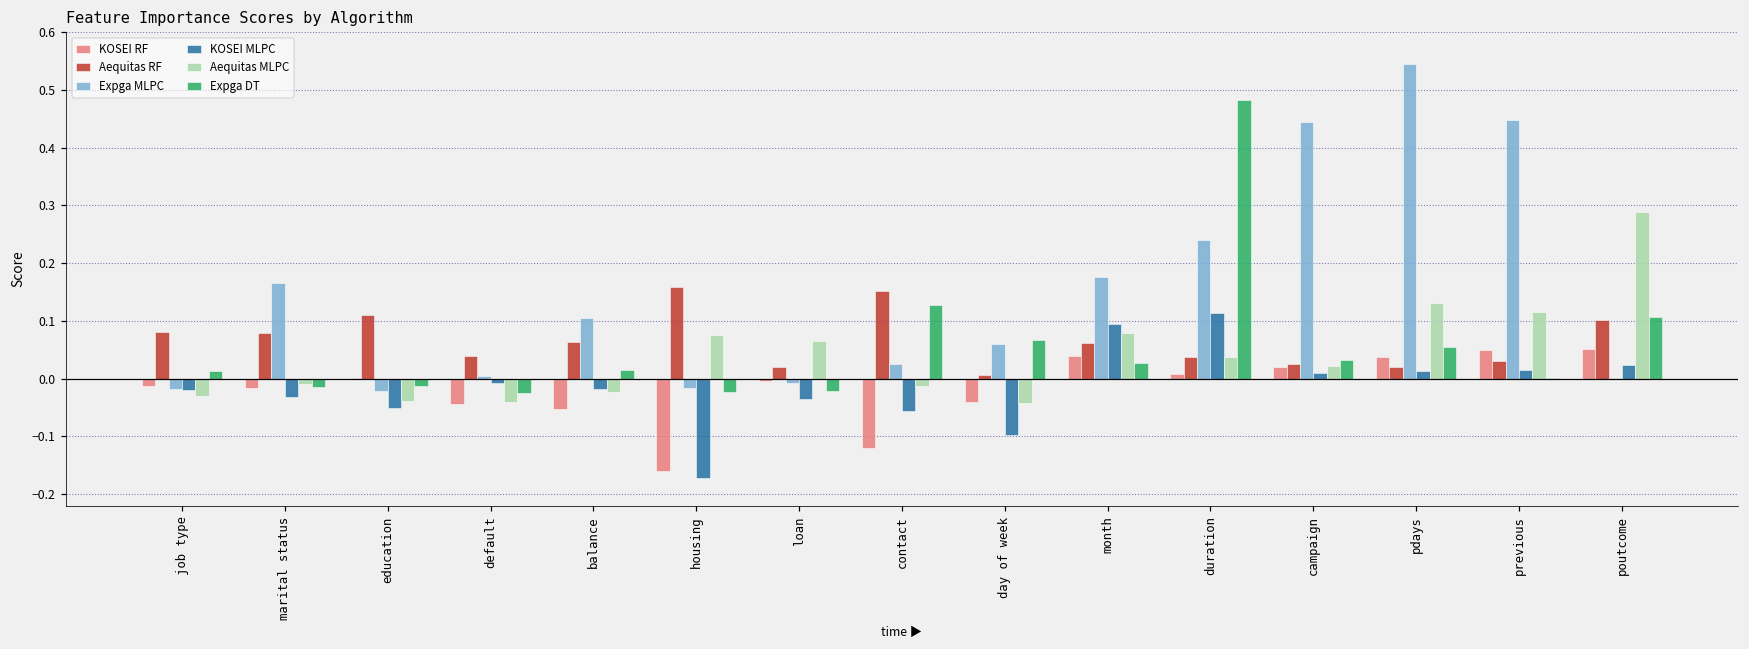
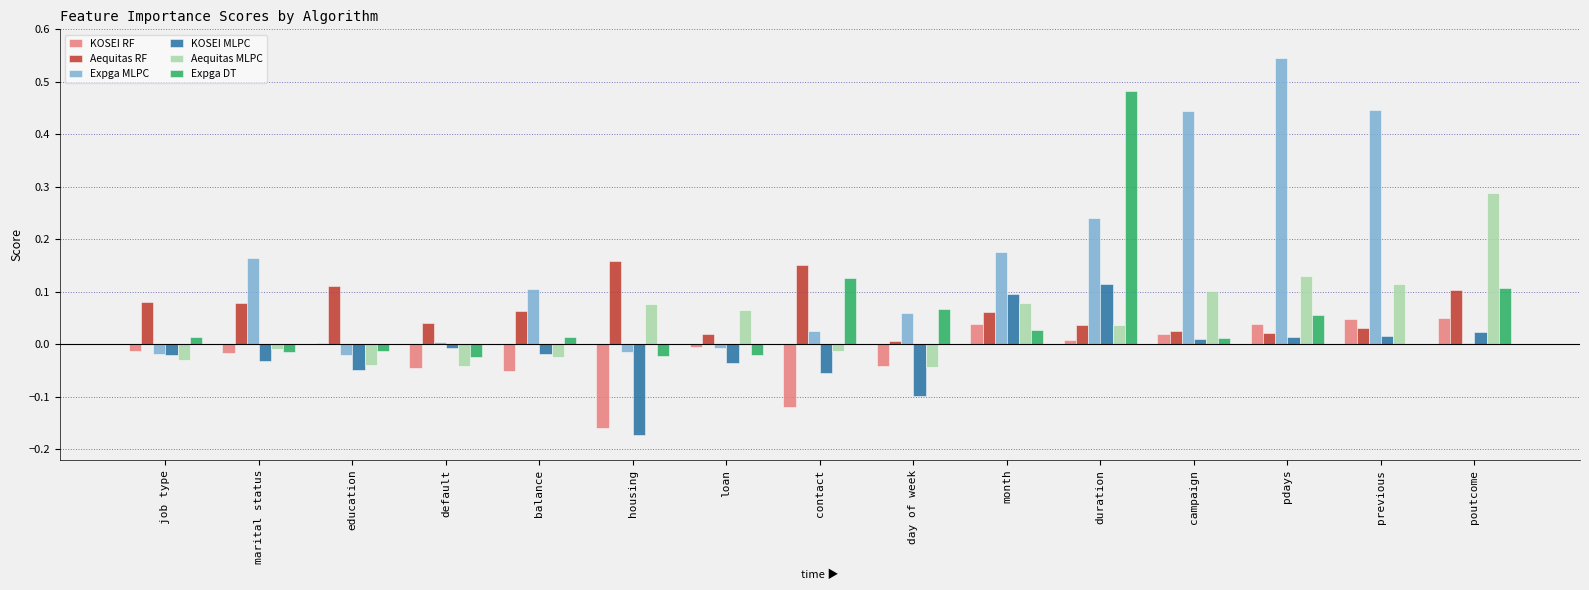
  {
    "KOSEI RF": {
      "job type": -0.01,
      "marital status": -0.02,
      "default": -0.04,
      "balance": -0.05,
      "housing": -0.16,
      "contact": -0.12,
      "day of week": -0.04,
      "month": 0.04,
      "duration": 0.01,
      "campaign": 0.02,
      "pdays": 0.04,
      "previous": 0.05,
      "poutcome": 0.05
    },
    "Aequitas RF": {
      "job type": 0.08,
      "marital status": 0.08,
      "education": 0.11,
      "default": 0.04,
      "balance": 0.06,
      "housing": 0.16,
      "loan": 0.02,
      "contact": 0.15,
      "day of week": 0.01,
      "month": 0.06,
      "duration": 0.04,
      "campaign": 0.03,
      "pdays": 0.02,
      "previous": 0.03,
      "poutcome": 0.10
    },
    "Expga MLPC": {
      "job type": -0.02,
      "marital status": 0.17,
      "education": -0.02,
      "default": 0.00,
      "balance": 0.10,
      "housing": -0.02,
      "loan": -0.01,
      "contact": 0.02,
      "day of week": 0.06,
      "month": 0.18,
      "duration": 0.24,
      "campaign": 0.44,
      "pdays": 0.55,
      "previous": 0.45
    },
    "KOSEI MLPC": {
      "job type": -0.02,
      "marital status": -0.03,
      "education": -0.05,
      "default": -0.01,
      "balance": -0.02,
      "housing": -0.17,
      "loan": -0.04,
      "contact": -0.06,
      "day of week": -0.10,
      "month": 0.10,
      "duration": 0.11,
      "campaign": 0.01,
      "pdays": 0.01,
      "previous": 0.01,
      "poutcome": 0.02
    },
    "Aequitas MLPC": {
      "job type": -0.03,
      "marital status": -0.01,
      "education": -0.04,
      "default": -0.04,
      "balance": -0.02,
      "housing": 0.08,
      "loan": 0.07,
      "contact": -0.01,
      "day of week": -0.04,
      "month": 0.08,
      "duration": 0.04,
-     "campaign": 0.02,
+     "campaign": 0.10,
      "pdays": 0.13,
      "previous": 0.12,
      "poutcome": 0.29
    },
    "Expga DT": {
      "job type": 0.01,
      "marital status": -0.01,
      "education": -0.01,
      "default": -0.03,
      "balance": 0.01,
      "housing": -0.02,
      "loan": -0.02,
      "contact": 0.13,
      "day of week": 0.07,
      "month": 0.03,
      "duration": 0.48,
-     "campaign": 0.03,
+     "campaign": 0.01,
      "pdays": 0.06,
      "poutcome": 0.11
    }
  }
